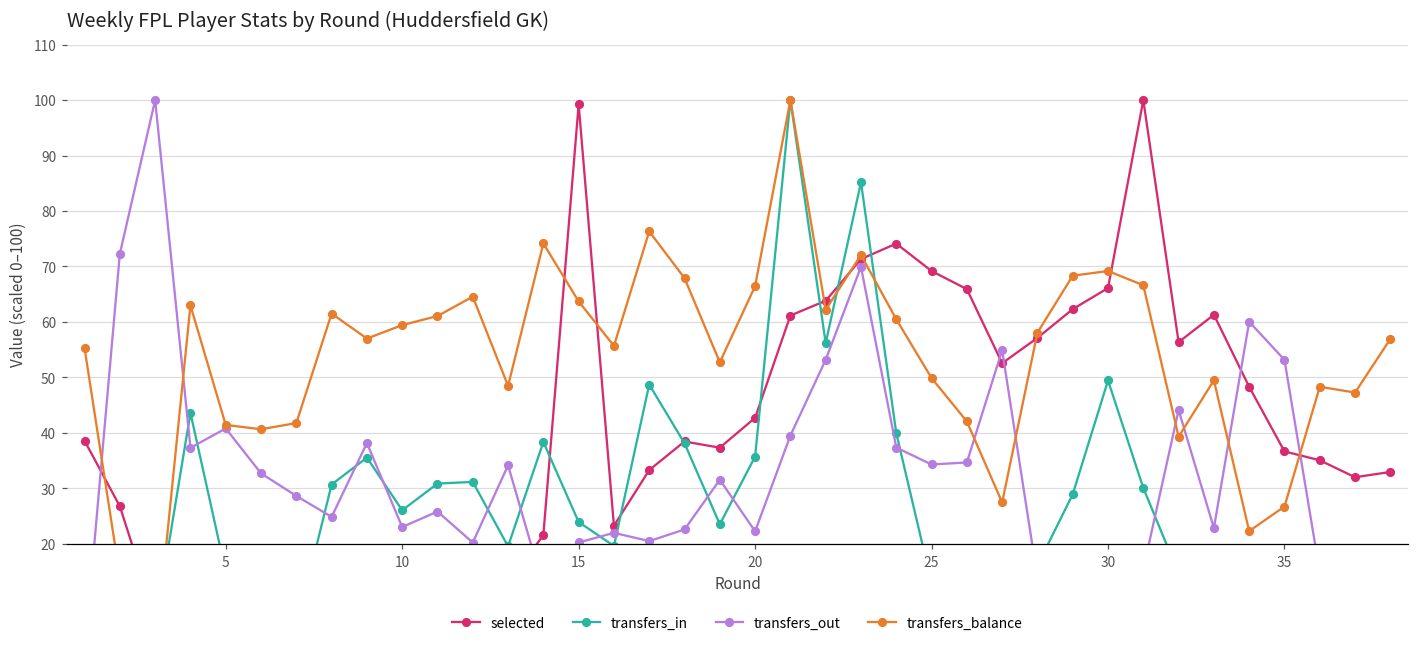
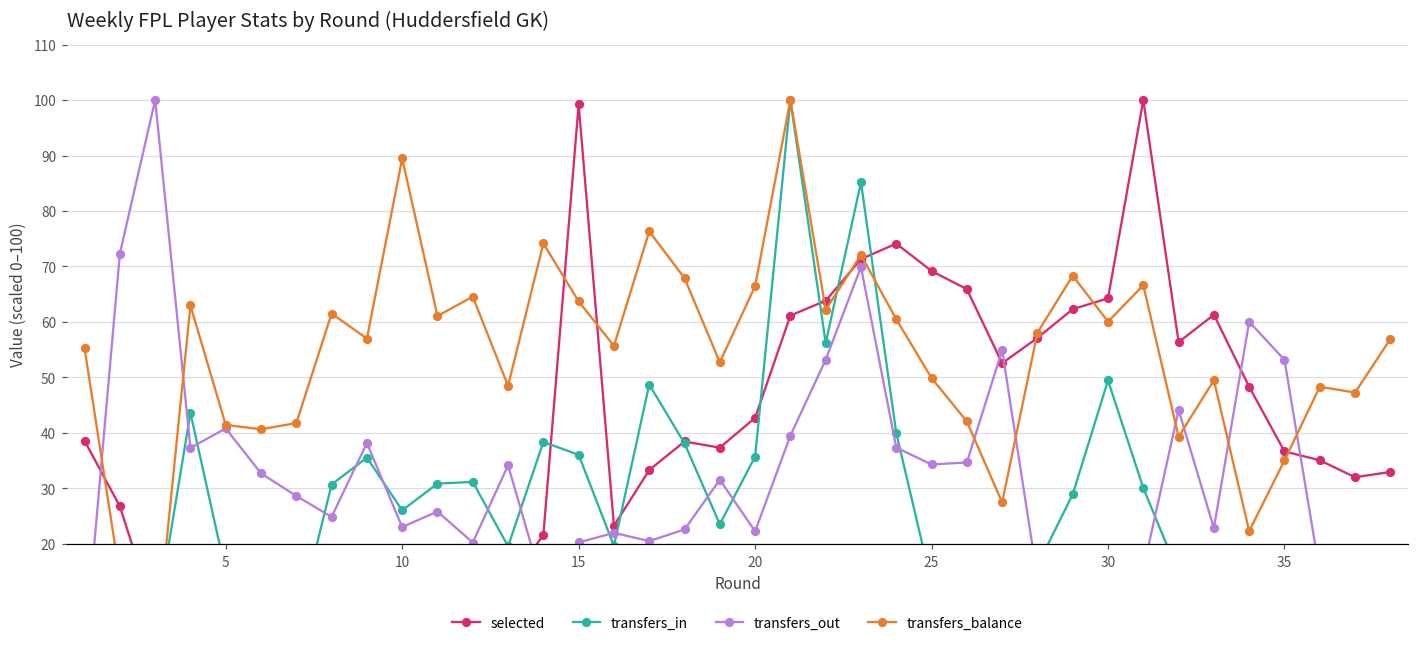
  {
    "selected": {
      "15": 99,
      "20": 43,
      "25": 69,
-     "30": 66,
+     "30": 64,
      "35": 37
    },
    "transfers_in": {
      "10": 26,
-     "15": 24,
+     "15": 36,
      "20": 36,
      "30": 49
    },
    "transfers_out": {
      "5": 41,
      "10": 23,
      "15": 20,
      "20": 22,
      "25": 34,
      "35": 53
    },
    "transfers_balance": {
      "5": 41,
-     "10": 59,
+     "10": 89,
      "15": 64,
      "20": 66,
      "25": 50,
-     "30": 69,
-     "35": 27
+     "30": 60,
+     "35": 35
    }
  }
